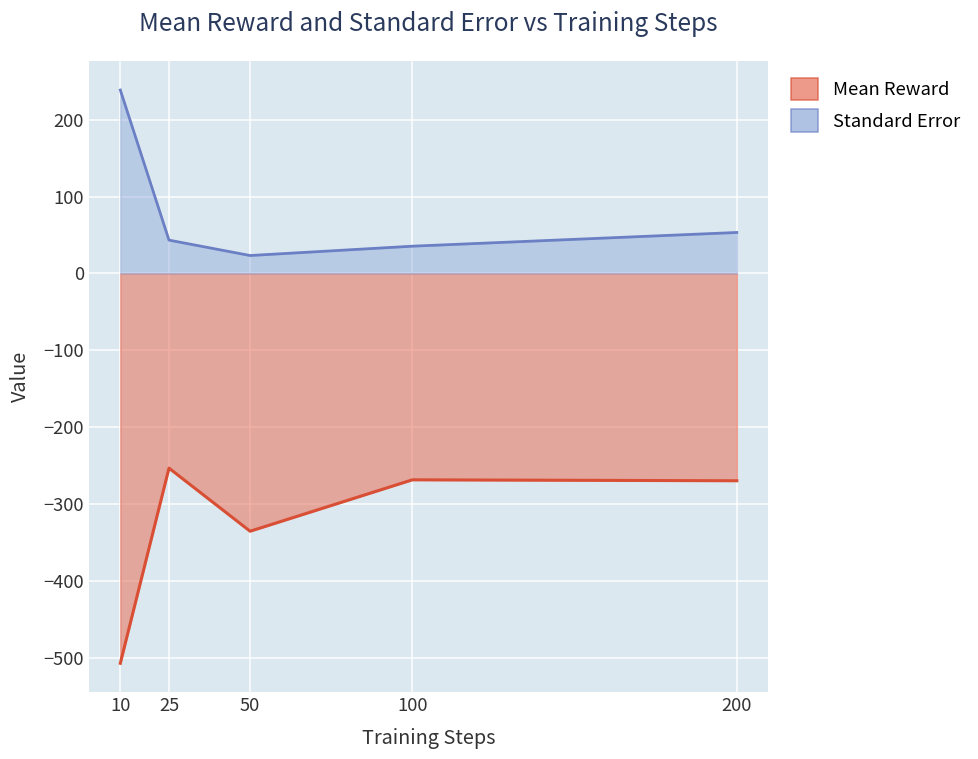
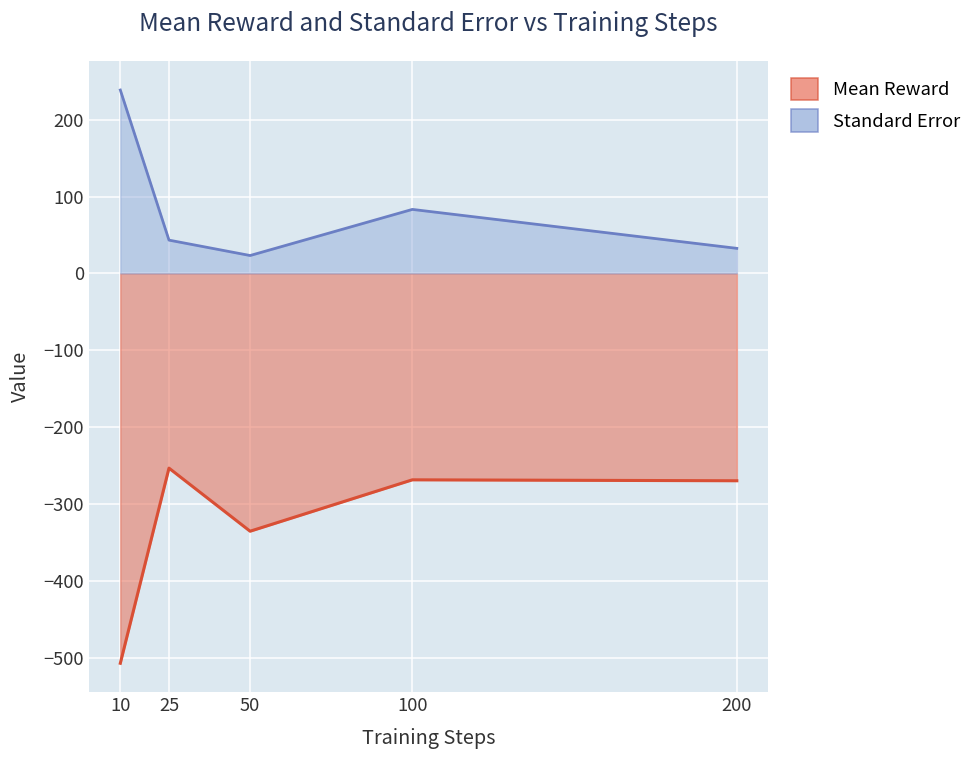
  {
    "Standard Error": {
      "10": 240,
      "25": 40,
      "50": 20,
-     "100": 40,
-     "200": 50
+     "100": 80,
+     "200": 30
    }
  }
